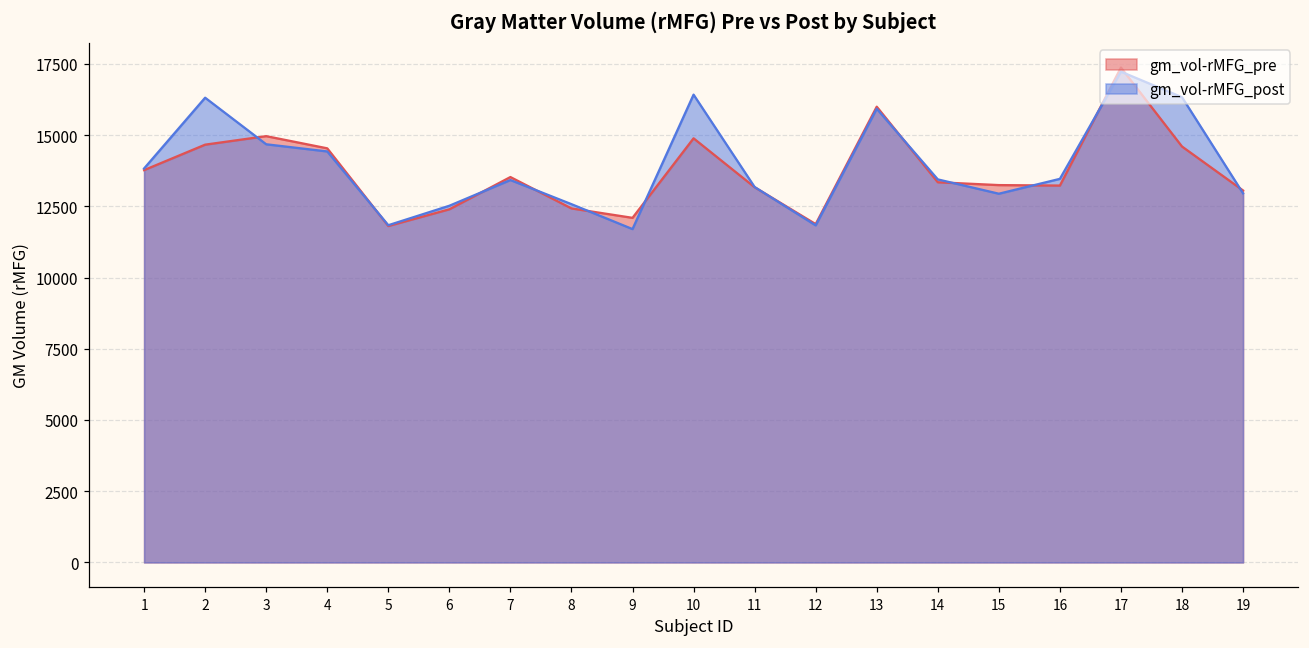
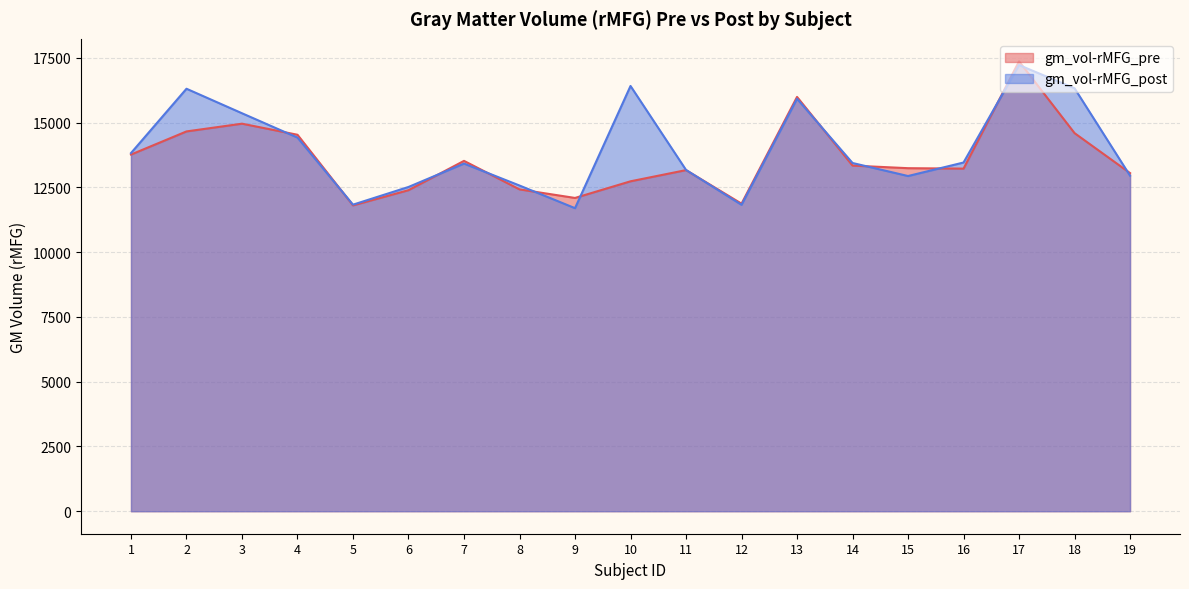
  {
    "gm_vol-rMFG_pre": {
      "2": 14700,
      "3": 15000,
      "4": 14500,
      "6": 12400,
      "7": 13500,
      "8": 12400,
      "9": 12100,
-     "10": 14900,
+     "10": 12700,
      "14": 13300,
      "15": 13200,
      "16": 13200,
      "18": 14600,
      "19": 13100
    },
    "gm_vol-rMFG_post": {
      "2": 16300,
-     "3": 14700,
+     "3": 15400,
      "4": 14400,
      "6": 12500,
      "7": 13400,
      "8": 12600,
      "9": 11700,
      "10": 16400,
      "14": 13400,
      "15": 12900,
      "16": 13500,
      "19": 13000
    }
  }
